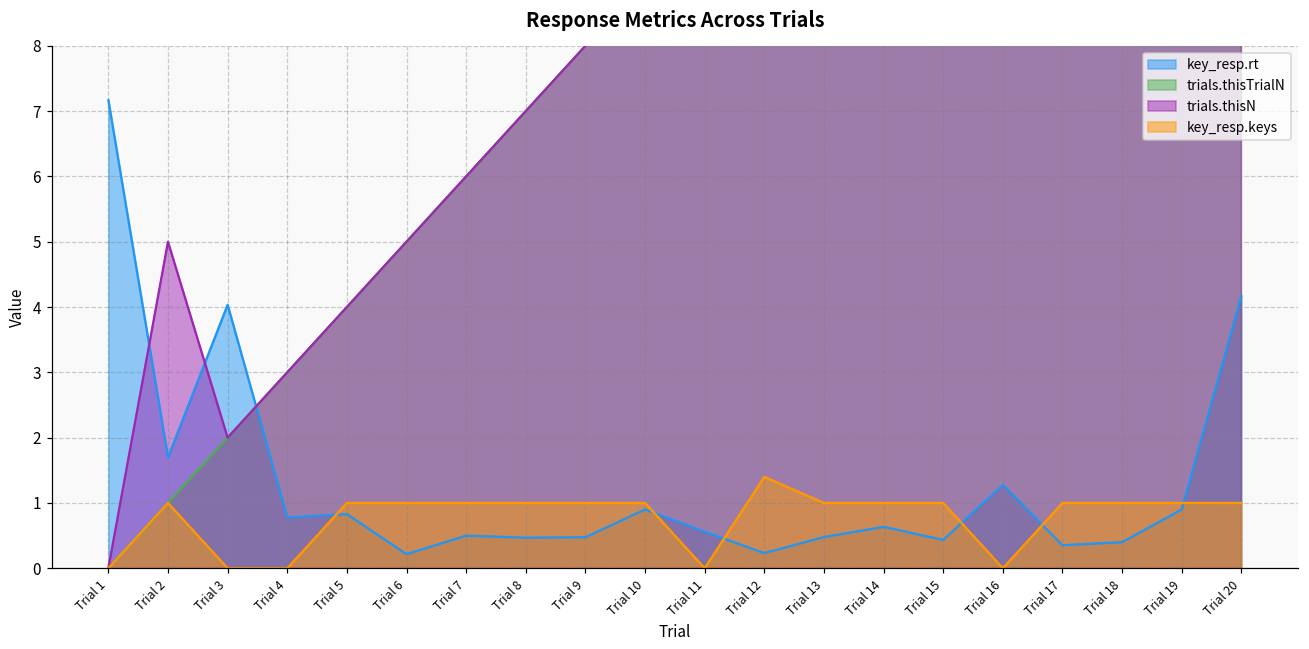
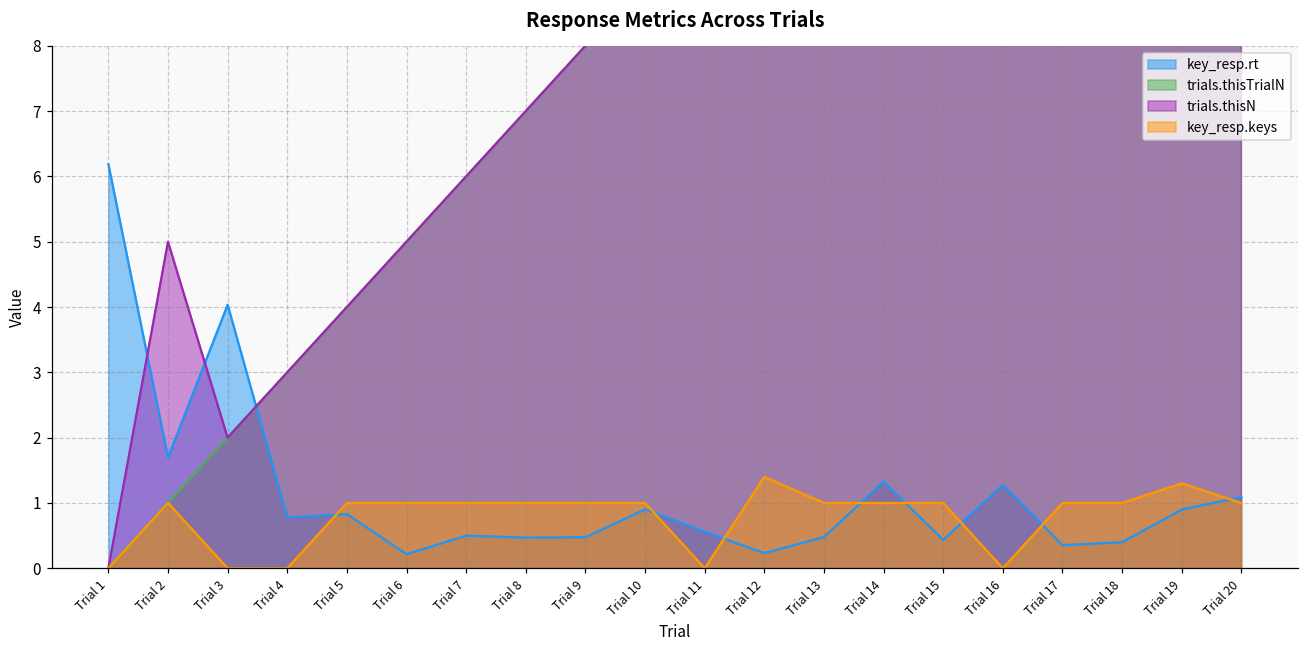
  {
    "key_resp.rt": {
-     "Trial 1": 7.2,
+     "Trial 1": 6.2,
      "Trial 2": 1.7,
      "Trial 3": 4.0,
      "Trial 4": 0.8,
      "Trial 5": 0.8,
      "Trial 6": 0.2,
      "Trial 7": 0.5,
      "Trial 8": 0.5,
      "Trial 9": 0.5,
      "Trial 10": 0.9,
      "Trial 11": 0.6,
      "Trial 12": 0.2,
      "Trial 13": 0.5,
-     "Trial 14": 0.6,
+     "Trial 14": 1.3,
      "Trial 15": 0.4,
      "Trial 16": 1.3,
      "Trial 17": 0.4,
      "Trial 18": 0.4,
      "Trial 19": 0.9,
-     "Trial 20": 4.2
+     "Trial 20": 1.1
    },
    "trials.thisN": {
      "Trial 2": 5.0
    },
    "key_resp.keys": {
      "Trial 3": 0.0,
      "Trial 4": 0.0,
      "Trial 5": 1.0,
      "Trial 6": 1.0,
      "Trial 7": 1.0,
      "Trial 8": 1.0,
      "Trial 9": 1.0,
      "Trial 10": 1.0,
      "Trial 11": 0.0,
      "Trial 12": 1.4,
      "Trial 13": 1.0,
      "Trial 14": 1.0,
      "Trial 15": 1.0,
      "Trial 16": 0.0,
      "Trial 17": 1.0,
      "Trial 18": 1.0,
-     "Trial 19": 1.0,
+     "Trial 19": 1.3,
      "Trial 20": 1.0
    }
  }
